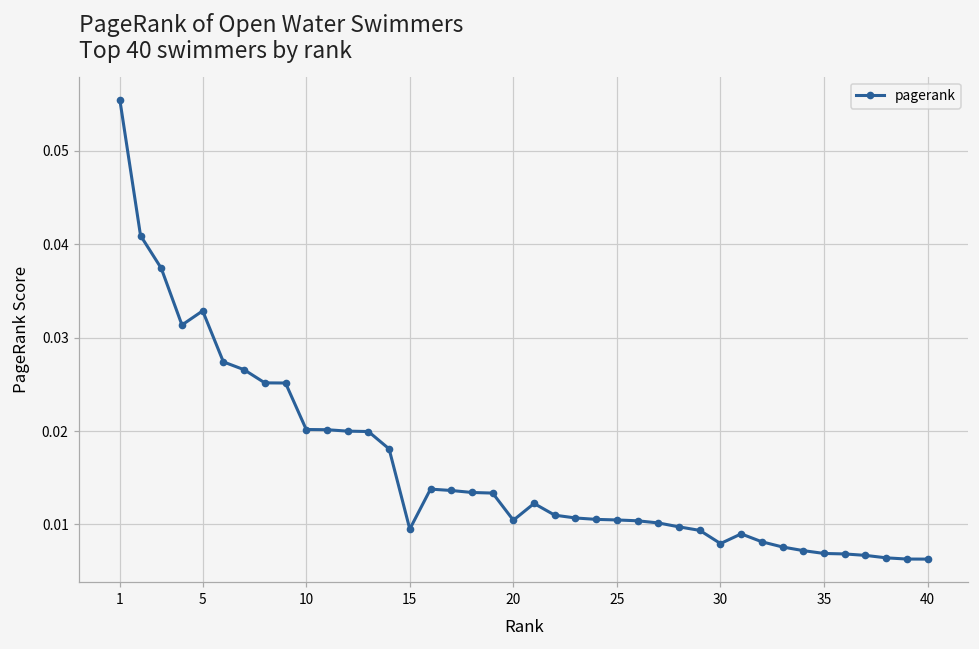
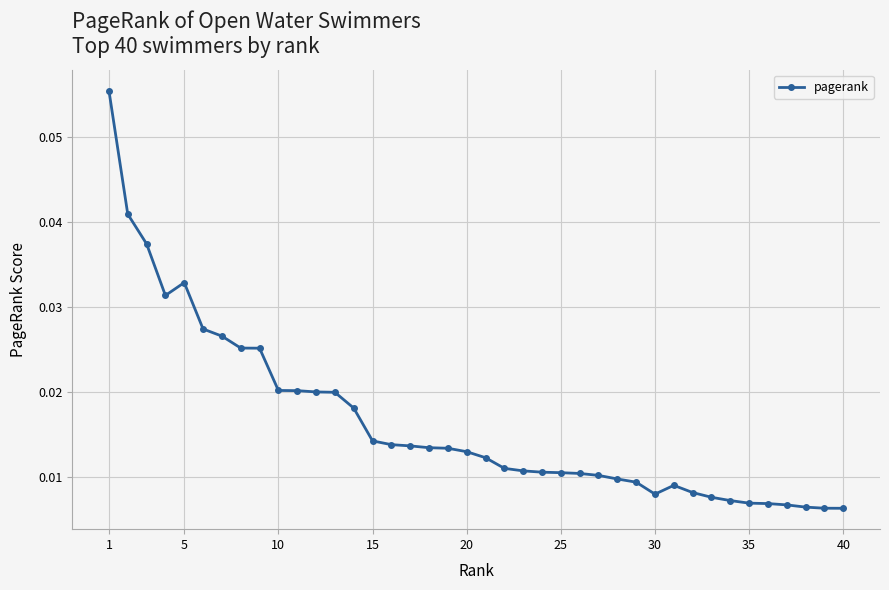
  {
    "1": 0.055,
    "5": 0.033,
    "10": 0.020,
-   "15": 0.010,
-   "20": 0.010,
+   "15": 0.014,
+   "20": 0.013,
    "25": 0.010,
    "30": 0.008,
    "35": 0.007,
    "40": 0.006
  }
